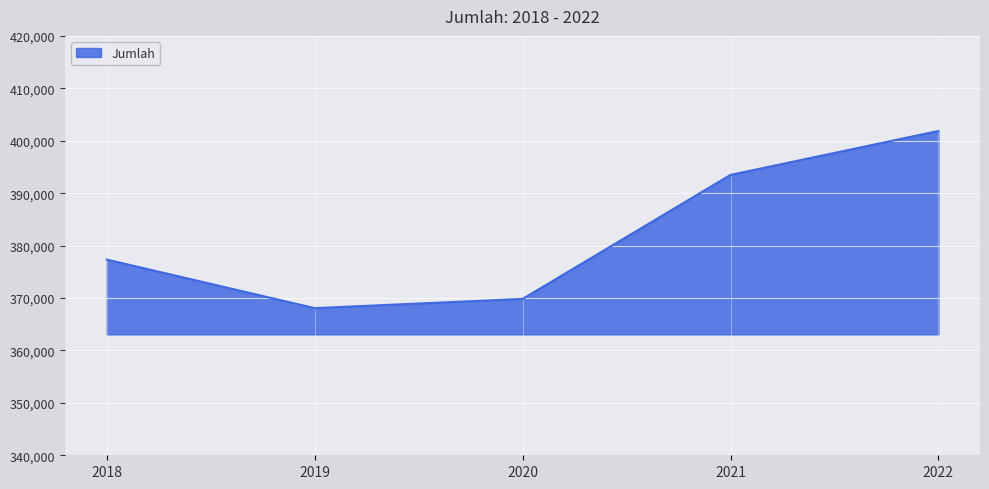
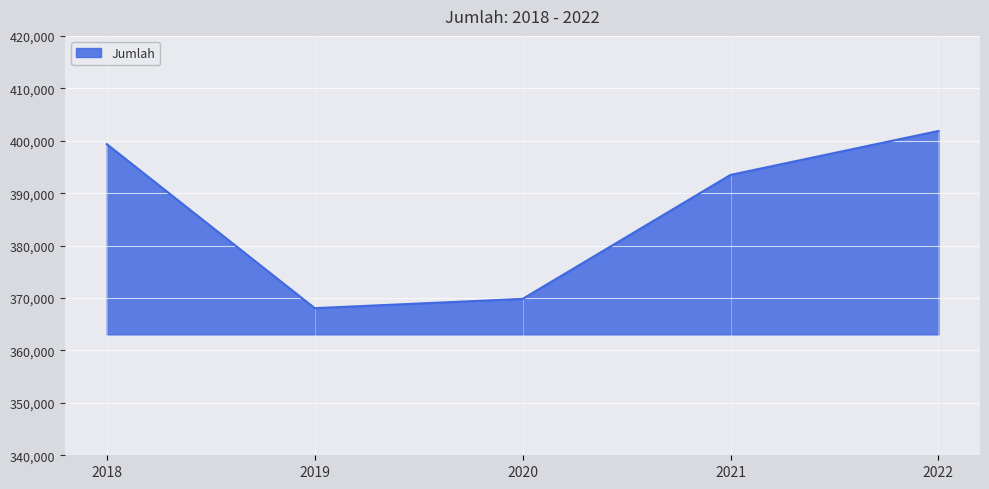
  {
-   "2018": "377,000",
+   "2018": "399,000",
    "2019": "368,000",
    "2020": "370,000",
    "2021": "393,000",
    "2022": "402,000"
  }
